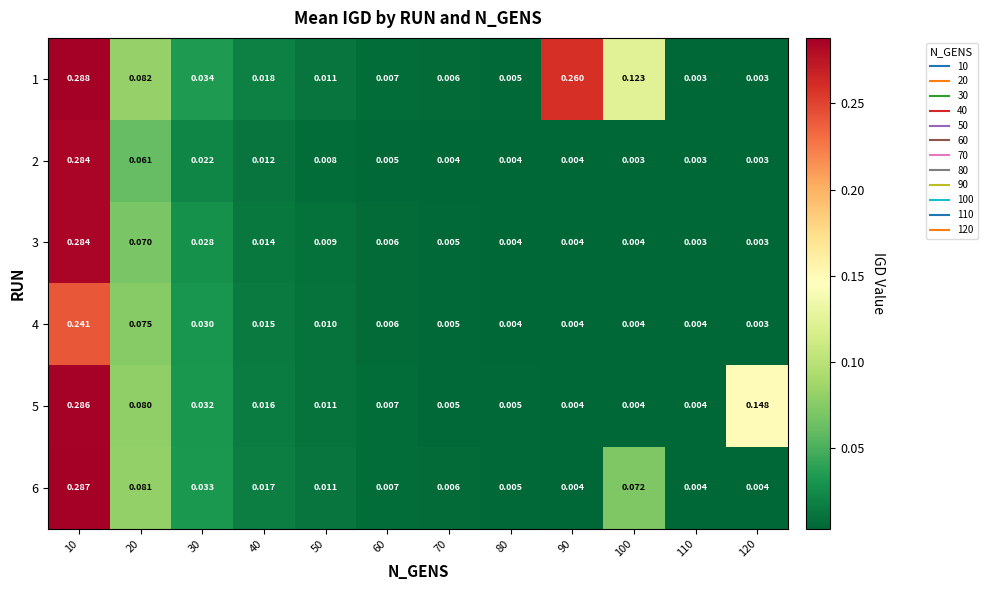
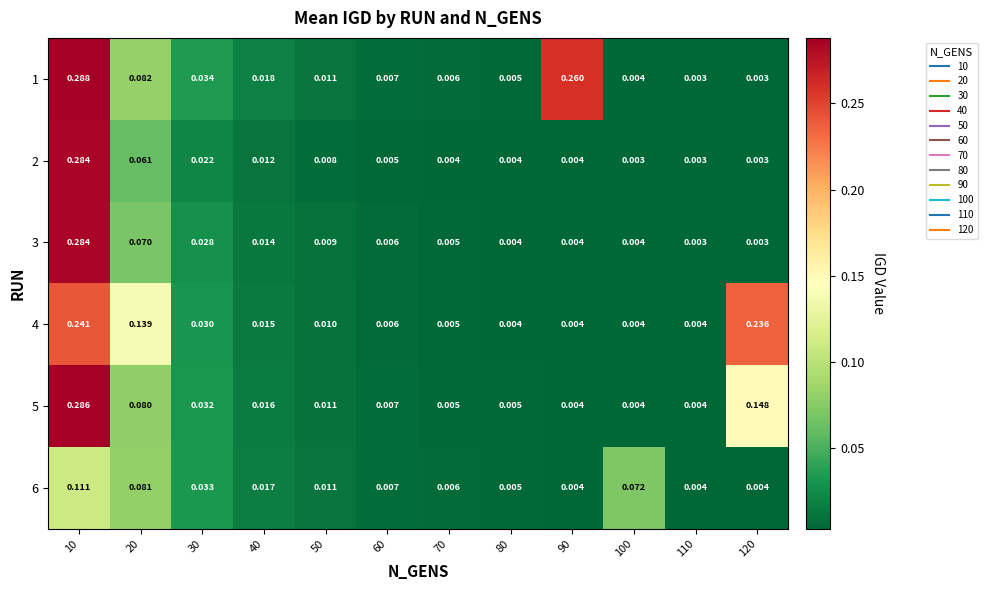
  {
    "1": {
      "10": 0.288,
      "20": 0.082,
      "30": 0.034,
      "40": 0.018,
      "50": 0.011,
      "60": 0.007,
      "70": 0.006,
      "80": 0.005,
      "90": 0.260,
-     "100": 0.123,
+     "100": 0.004,
      "110": 0.003,
      "120": 0.003
    },
    "2": {
      "10": 0.284,
      "20": 0.061,
      "30": 0.022,
      "40": 0.012,
      "50": 0.008,
      "60": 0.005,
      "70": 0.004,
      "80": 0.004,
      "90": 0.004,
      "100": 0.003,
      "110": 0.003,
      "120": 0.003
    },
    "3": {
      "10": 0.284,
      "20": 0.070,
      "30": 0.028,
      "40": 0.014,
      "50": 0.009,
      "60": 0.006,
      "70": 0.005,
      "80": 0.004,
      "90": 0.004,
      "100": 0.004,
      "110": 0.003,
      "120": 0.003
    },
    "4": {
      "10": 0.241,
-     "20": 0.075,
+     "20": 0.139,
      "30": 0.030,
      "40": 0.015,
      "50": 0.010,
      "60": 0.006,
      "70": 0.005,
      "80": 0.004,
      "90": 0.004,
      "100": 0.004,
      "110": 0.004,
-     "120": 0.003
+     "120": 0.236
    },
    "5": {
      "10": 0.286,
      "20": 0.080,
      "30": 0.032,
      "40": 0.016,
      "50": 0.011,
      "60": 0.007,
      "70": 0.005,
      "80": 0.005,
      "90": 0.004,
      "100": 0.004,
      "110": 0.004,
      "120": 0.148
    },
    "6": {
-     "10": 0.287,
+     "10": 0.111,
      "20": 0.081,
      "30": 0.033,
      "40": 0.017,
      "50": 0.011,
      "60": 0.007,
      "70": 0.006,
      "80": 0.005,
      "90": 0.004,
      "100": 0.072,
      "110": 0.004,
      "120": 0.004
    }
  }
